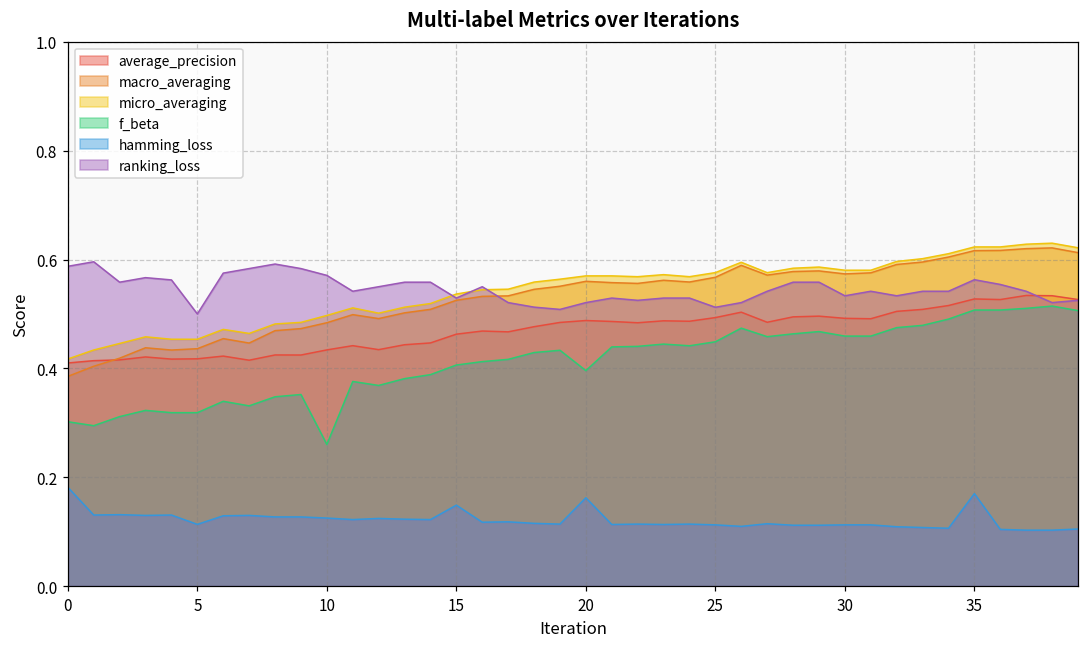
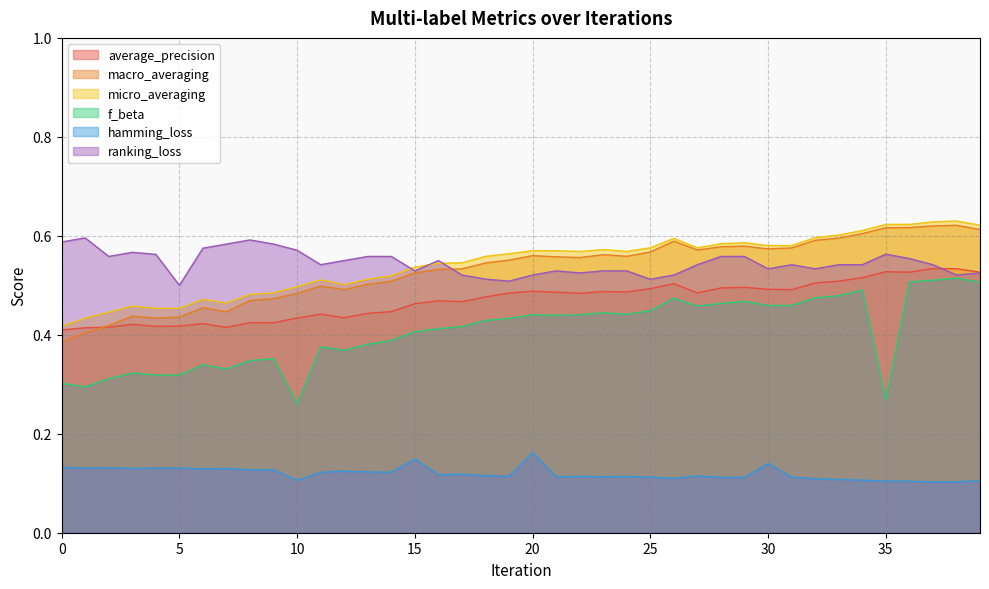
  {
    "f_beta": {
      "0": 0.30,
      "5": 0.32,
      "10": 0.26,
      "15": 0.41,
-     "20": 0.40,
+     "20": 0.44,
      "25": 0.45,
      "30": 0.46,
-     "35": 0.51
+     "35": 0.27
    },
    "hamming_loss": {
-     "0": 0.18,
-     "5": 0.11,
-     "10": 0.13,
+     "0": 0.13,
+     "5": 0.13,
+     "10": 0.11,
      "15": 0.15,
      "20": 0.16,
      "25": 0.11,
-     "30": 0.11,
-     "35": 0.17
+     "30": 0.14,
+     "35": 0.10
    },
    "ranking_loss": {
      "0": 0.59,
      "5": 0.50,
      "10": 0.57,
      "20": 0.52,
      "25": 0.51,
      "30": 0.53,
      "35": 0.56
    }
  }
